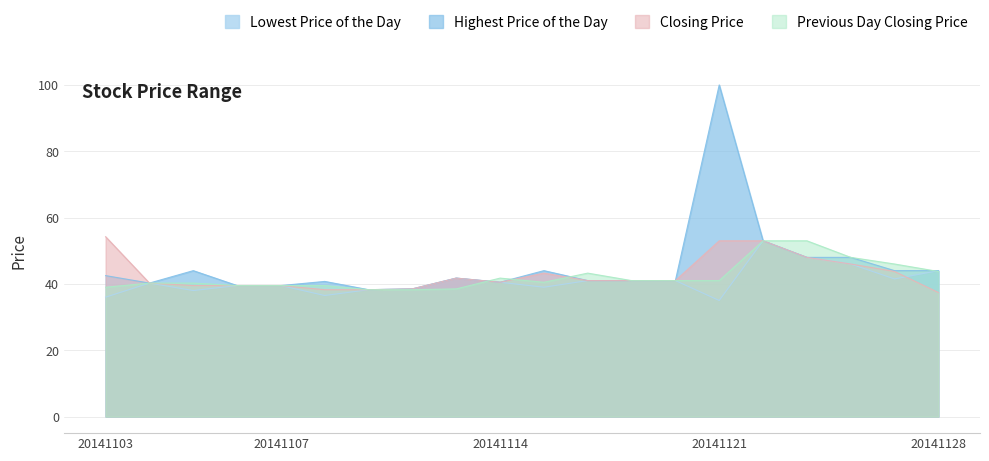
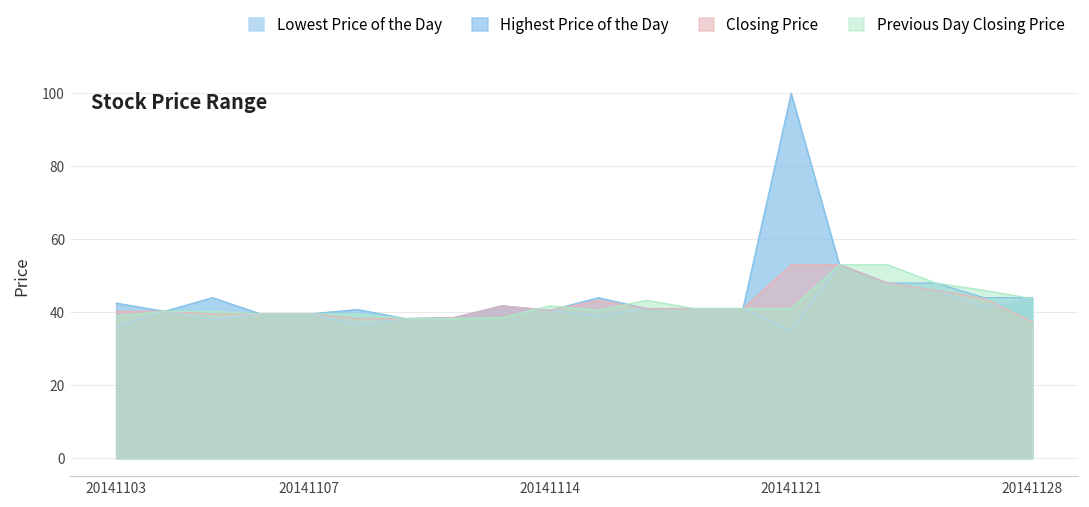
  {
    "Closing Price": {
-     "20141103": 54,
+     "20141103": 40,
      "20141121": 53,
      "20141128": 37
    }
  }
